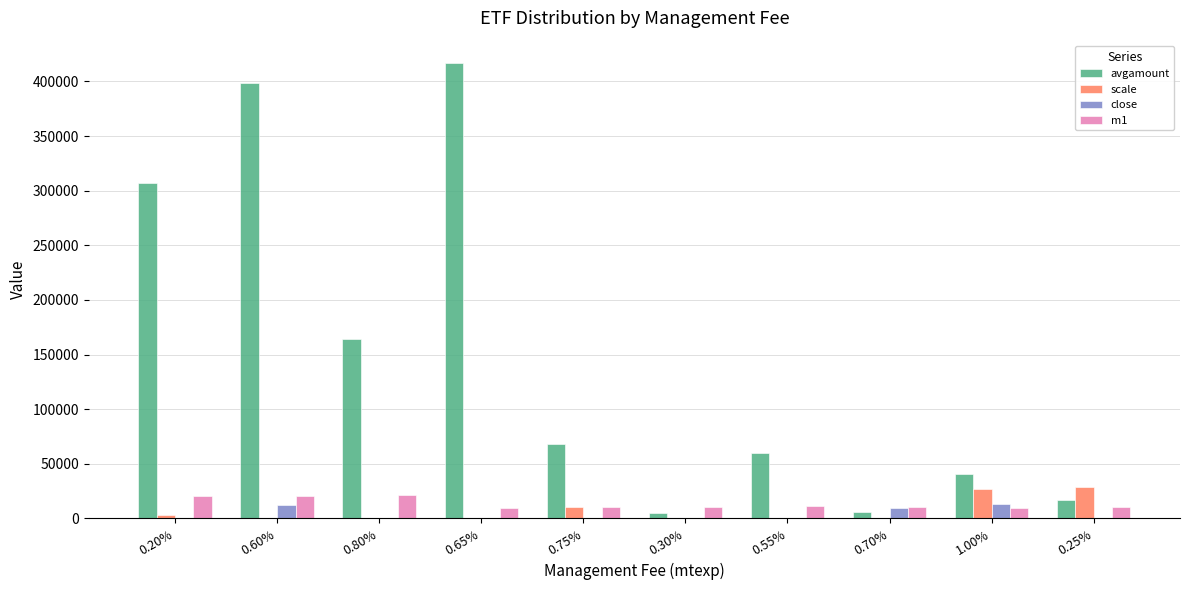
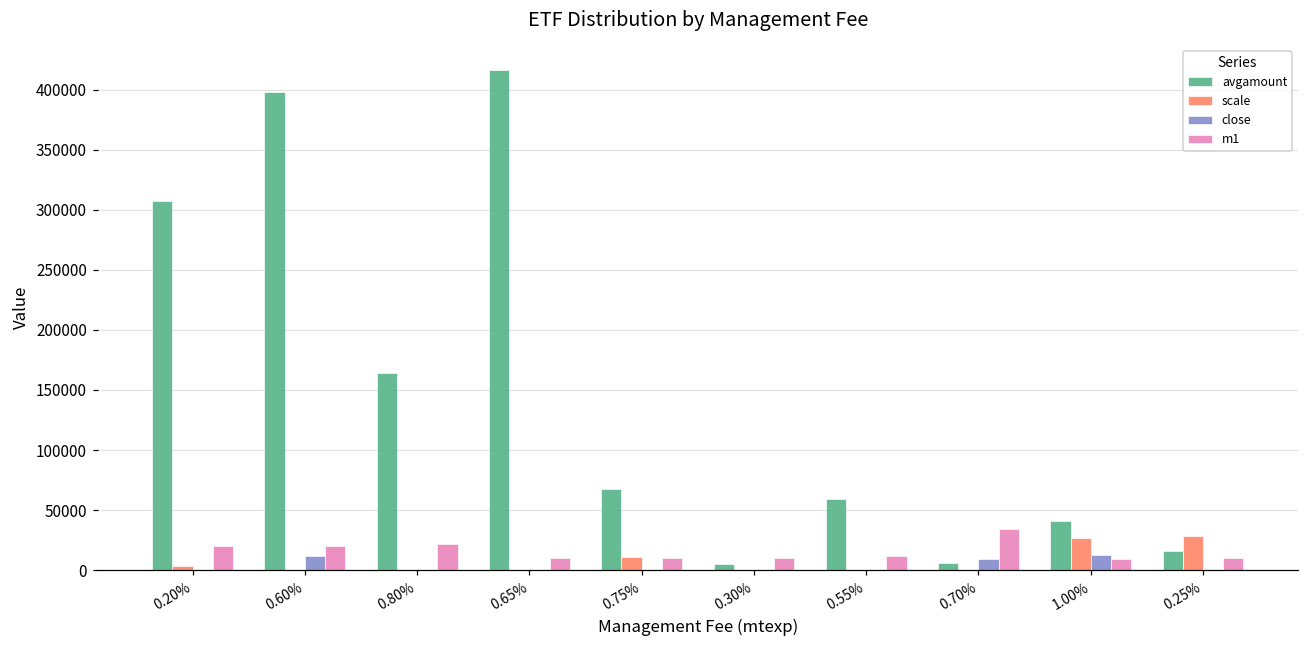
  {
    "avgamount": {
      "0.20%": 307000,
      "0.60%": 398000,
      "0.80%": 164000,
      "0.65%": 417000,
      "0.75%": 68000,
      "0.30%": 5000,
      "0.55%": 59000,
      "0.70%": 6000,
      "1.00%": 41000,
      "0.25%": 16000
    },
    "scale": {
      "0.20%": 3000,
      "0.75%": 11000,
      "1.00%": 27000,
      "0.25%": 28000
    },
    "close": {
      "0.60%": 12000,
      "0.70%": 9000,
      "1.00%": 13000
    },
    "m1": {
      "0.20%": 20000,
      "0.60%": 20000,
      "0.80%": 21000,
      "0.65%": 10000,
      "0.75%": 10000,
      "0.30%": 10000,
      "0.55%": 11000,
-     "0.70%": 10000,
+     "0.70%": 34000,
      "1.00%": 10000,
      "0.25%": 10000
    }
  }
